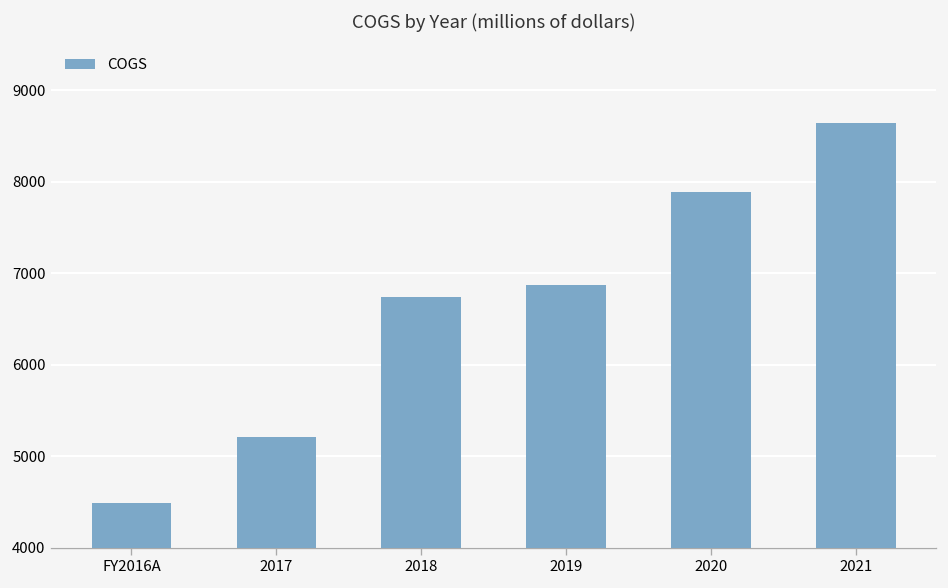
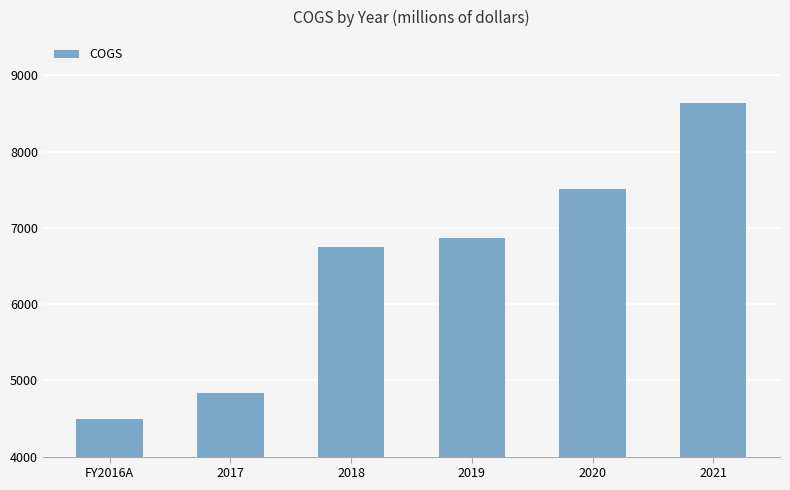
  {
    "FY2016A": 4500,
-   "2017": 5200,
+   "2017": 4800,
    "2018": 6700,
    "2019": 6900,
-   "2020": 7900,
+   "2020": 7500,
    "2021": 8600
  }
